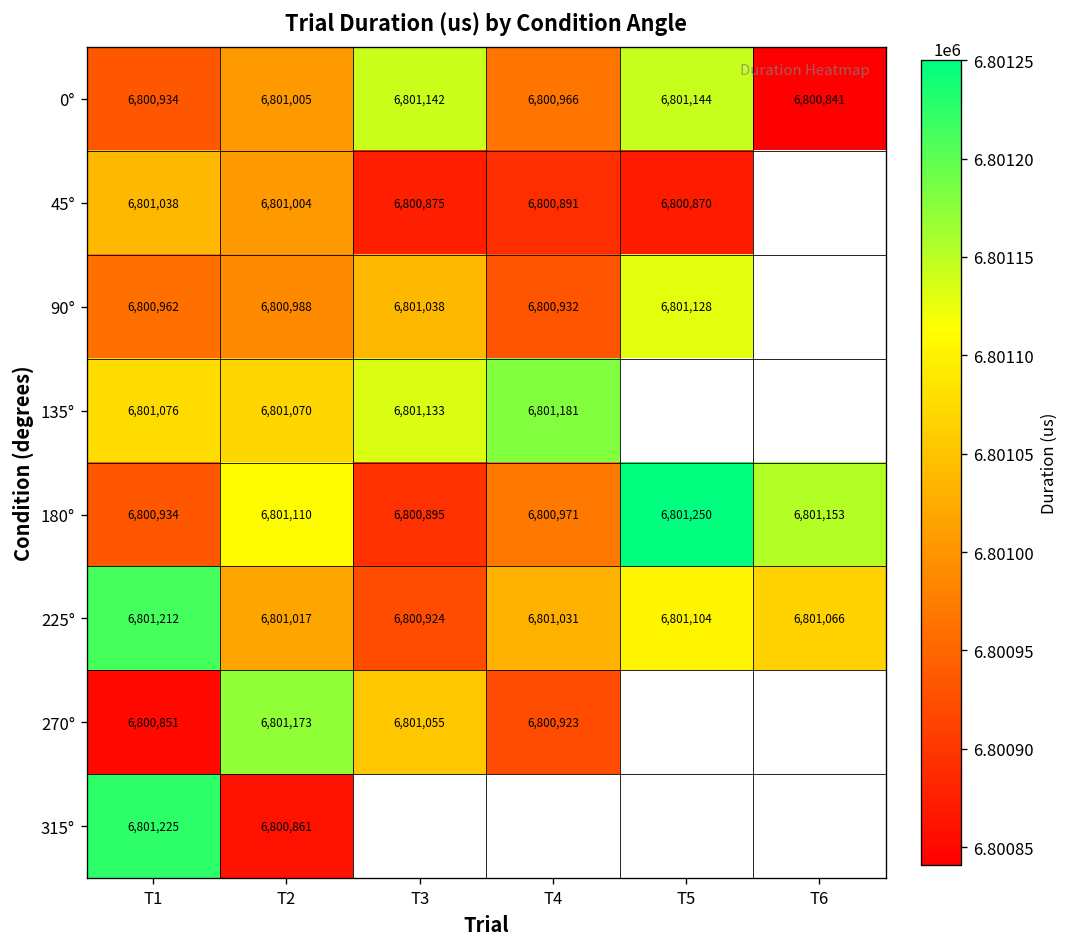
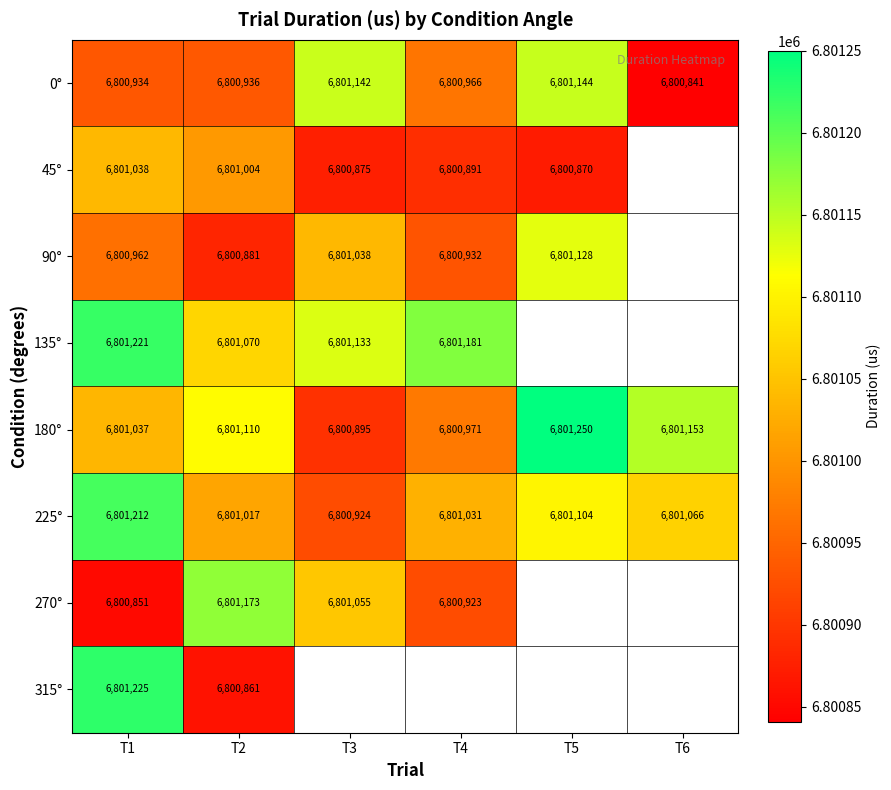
  {
    "0°": {
      "T1": "6,800,934",
-     "T2": "6,801,005",
+     "T2": "6,800,936",
      "T3": "6,801,142",
      "T4": "6,800,966",
      "T5": "6,801,144"
    },
    "45°": {
      "T1": "6,801,038",
      "T2": "6,801,004",
      "T3": "6,800,875",
      "T4": "6,800,891",
      "T5": "6,800,870"
    },
    "90°": {
      "T1": "6,800,962",
-     "T2": "6,800,988",
+     "T2": "6,800,881",
      "T3": "6,801,038",
      "T4": "6,800,932",
      "T5": "6,801,128"
    },
    "135°": {
-     "T1": "6,801,076",
+     "T1": "6,801,221",
      "T2": "6,801,070",
      "T3": "6,801,133",
      "T4": "6,801,181"
    },
    "180°": {
-     "T1": "6,800,934",
+     "T1": "6,801,037",
      "T2": "6,801,110",
      "T3": "6,800,895",
      "T4": "6,800,971",
      "T5": "6,801,250",
      "T6": "6,801,153"
    },
    "225°": {
      "T1": "6,801,212",
      "T2": "6,801,017",
      "T3": "6,800,924",
      "T4": "6,801,031",
      "T5": "6,801,104",
      "T6": "6,801,066"
    },
    "270°": {
      "T1": "6,800,851",
      "T2": "6,801,173",
      "T3": "6,801,055",
      "T4": "6,800,923"
    },
    "315°": {
      "T1": "6,801,225",
      "T2": "6,800,861"
    }
  }
